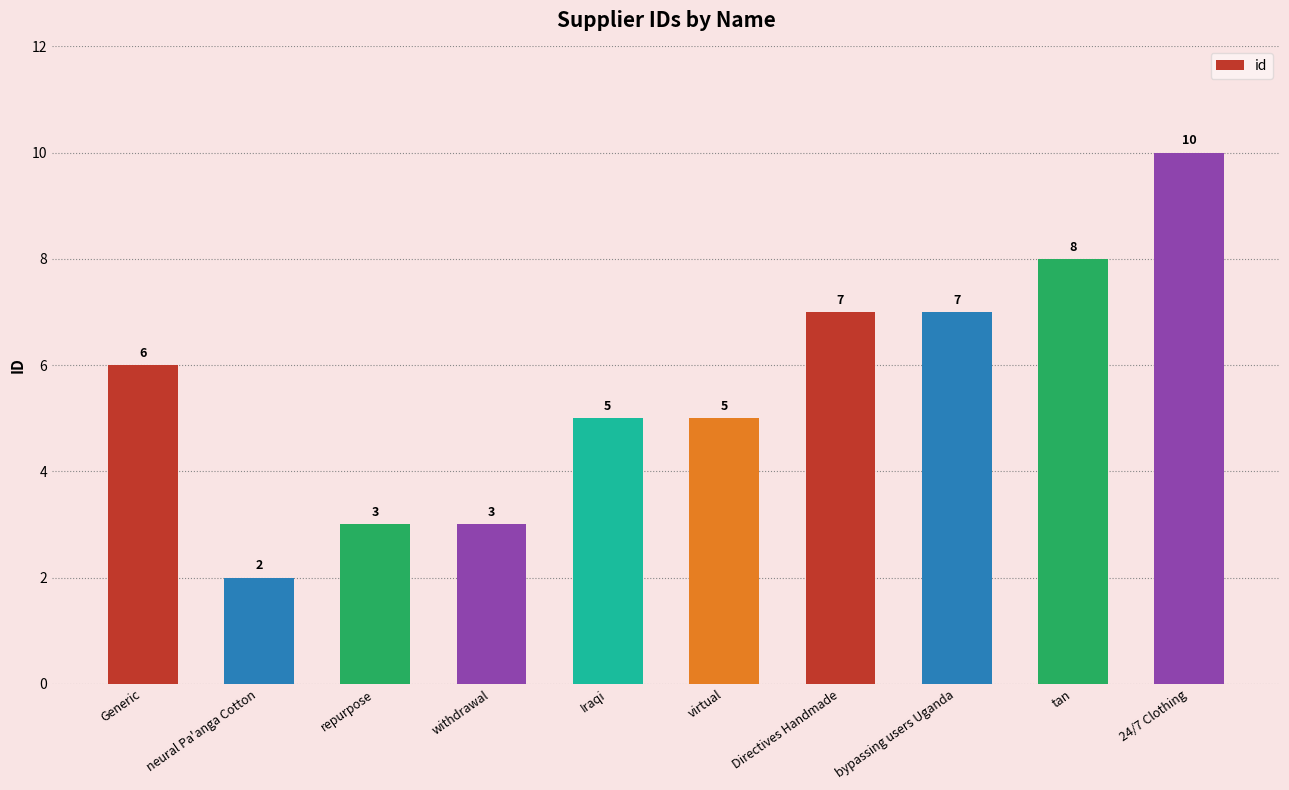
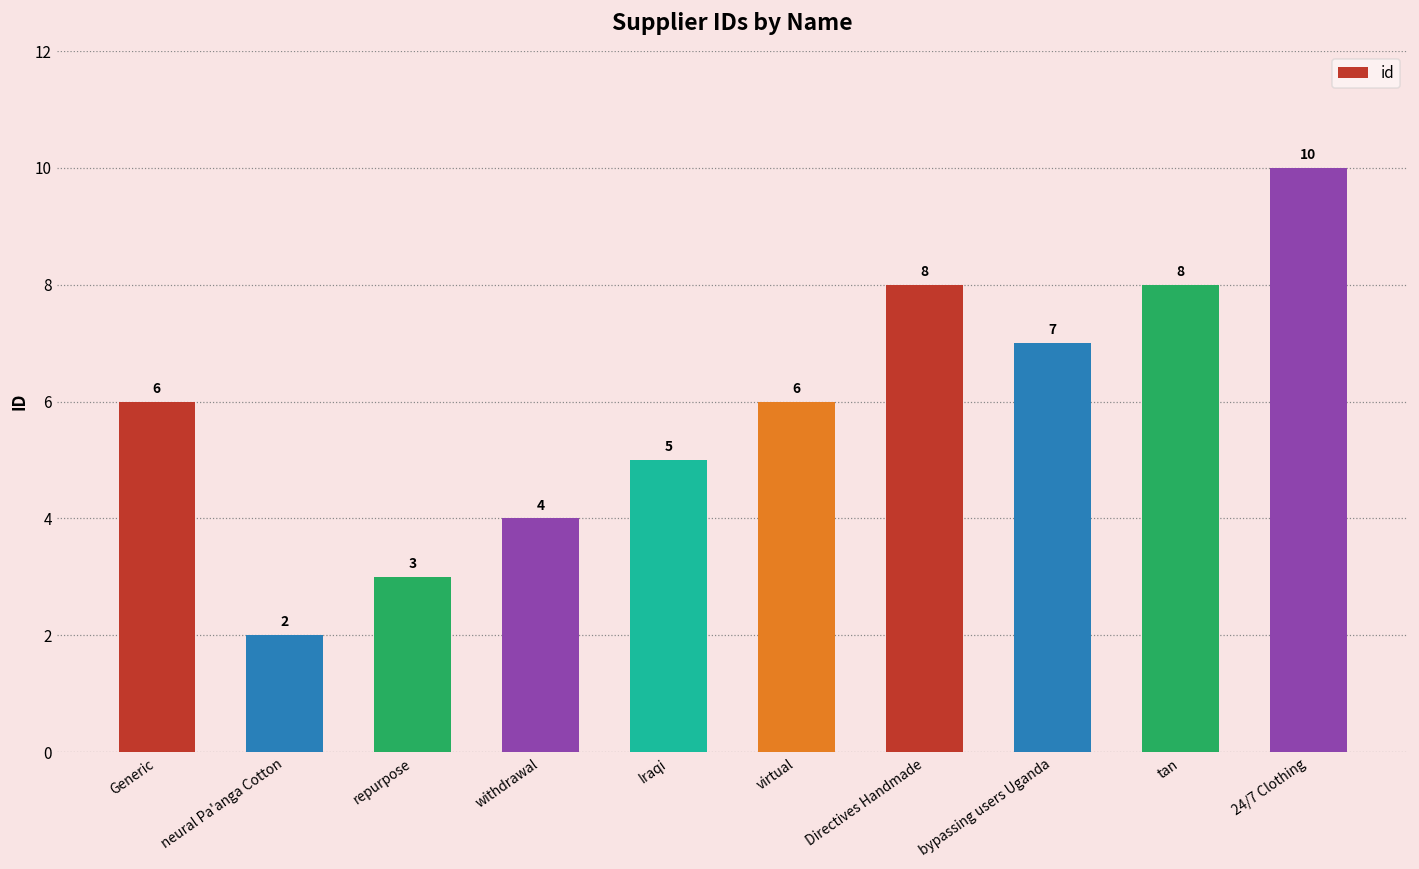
  {
    "Generic": 6,
    "neural Pa'anga Cotton": 2,
    "repurpose": 3,
-   "withdrawal": 3,
+   "withdrawal": 4,
    "Iraqi": 5,
-   "virtual": 5,
-   "Directives Handmade": 7,
+   "virtual": 6,
+   "Directives Handmade": 8,
    "bypassing users Uganda": 7,
    "tan": 8,
    "24/7 Clothing": 10
  }
